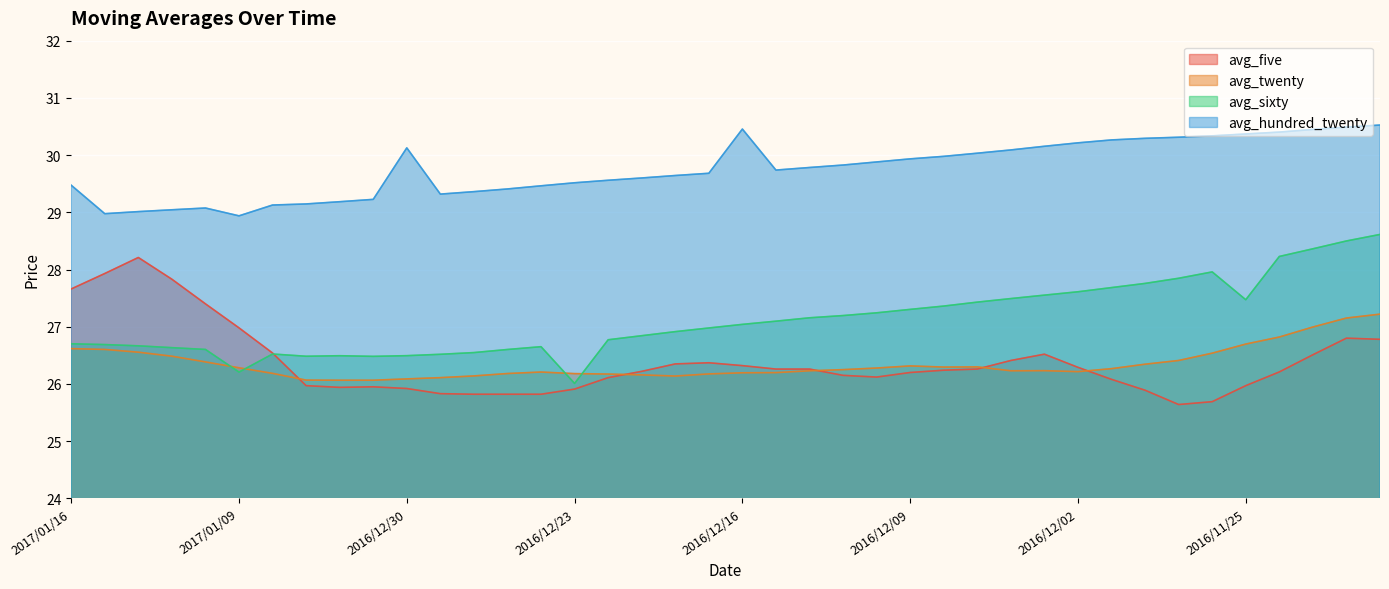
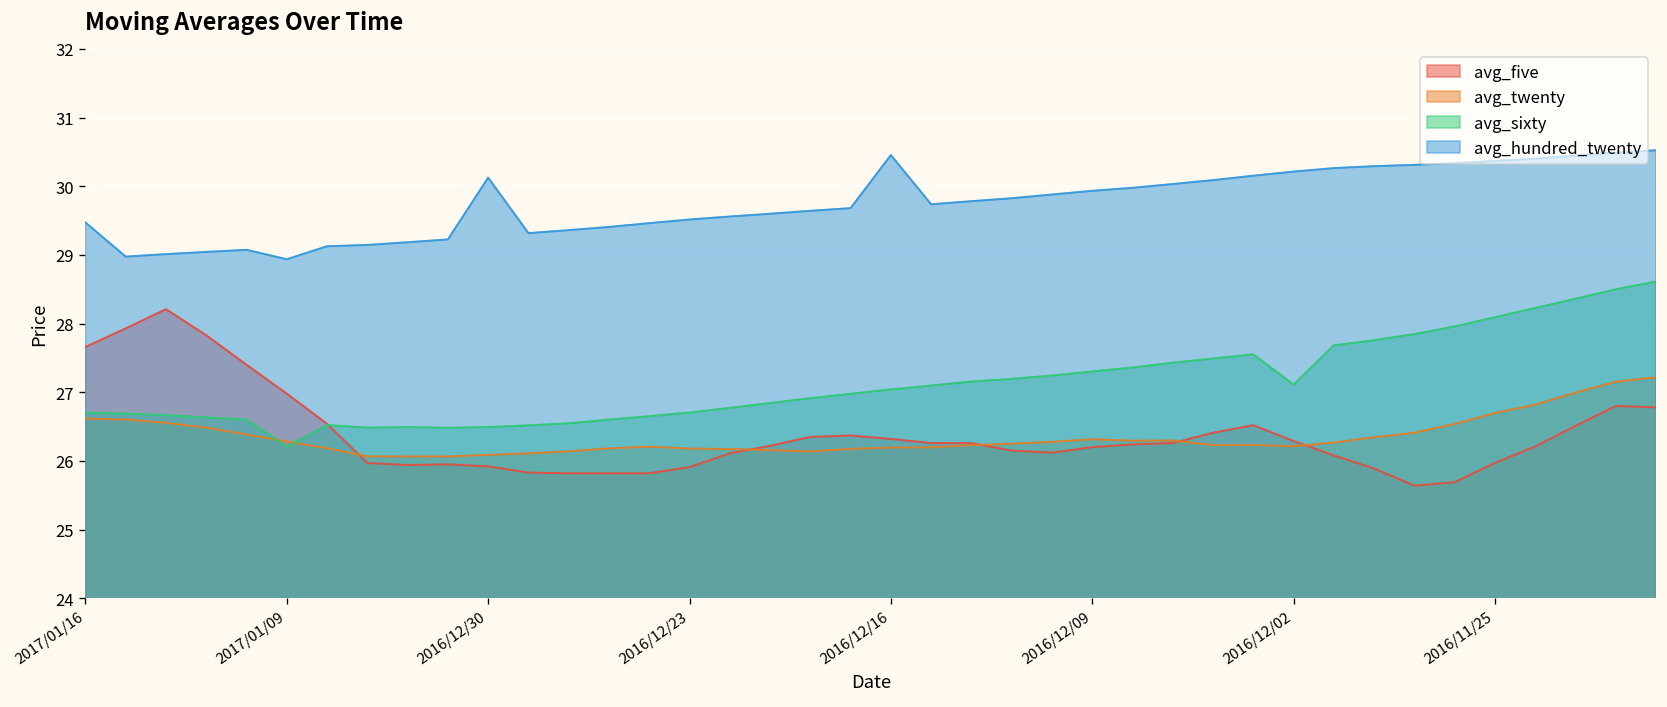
  {
    "avg_sixty": {
      "2017/01/16": 26.7,
      "2017/01/09": 26.2,
      "2016/12/30": 26.5,
-     "2016/12/23": 26.0,
+     "2016/12/23": 26.7,
      "2016/12/16": 27.0,
      "2016/12/09": 27.3,
-     "2016/12/02": 27.6,
-     "2016/11/25": 27.5
+     "2016/12/02": 27.1,
+     "2016/11/25": 28.1
    },
    "avg_hundred_twenty": {
      "2017/01/16": 29.5,
      "2017/01/09": 28.9,
      "2016/12/30": 30.1,
      "2016/12/23": 29.5,
      "2016/12/16": 30.5,
      "2016/12/09": 29.9,
      "2016/12/02": 30.2
    }
  }
